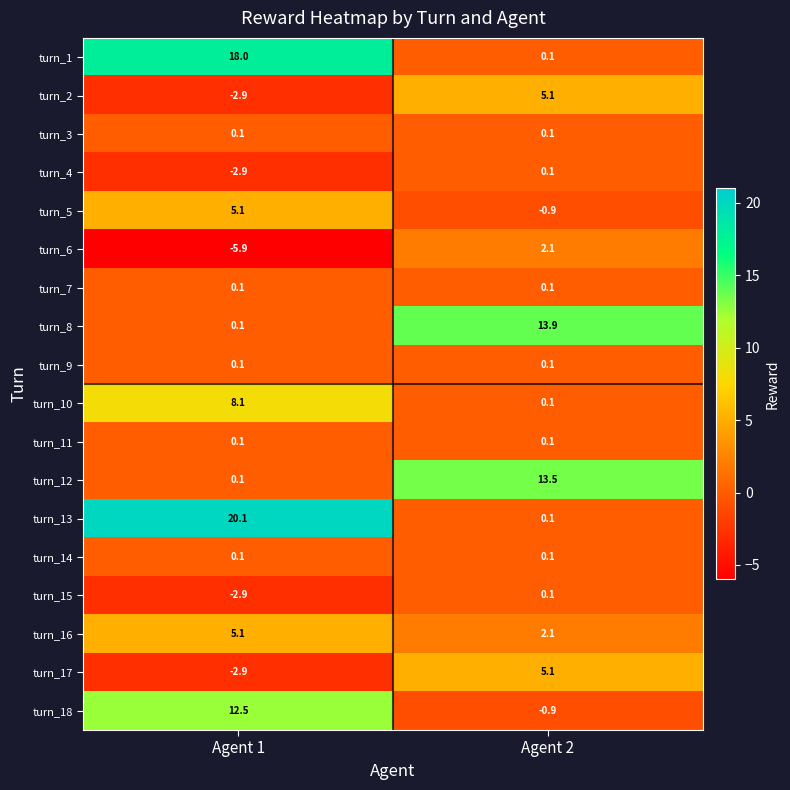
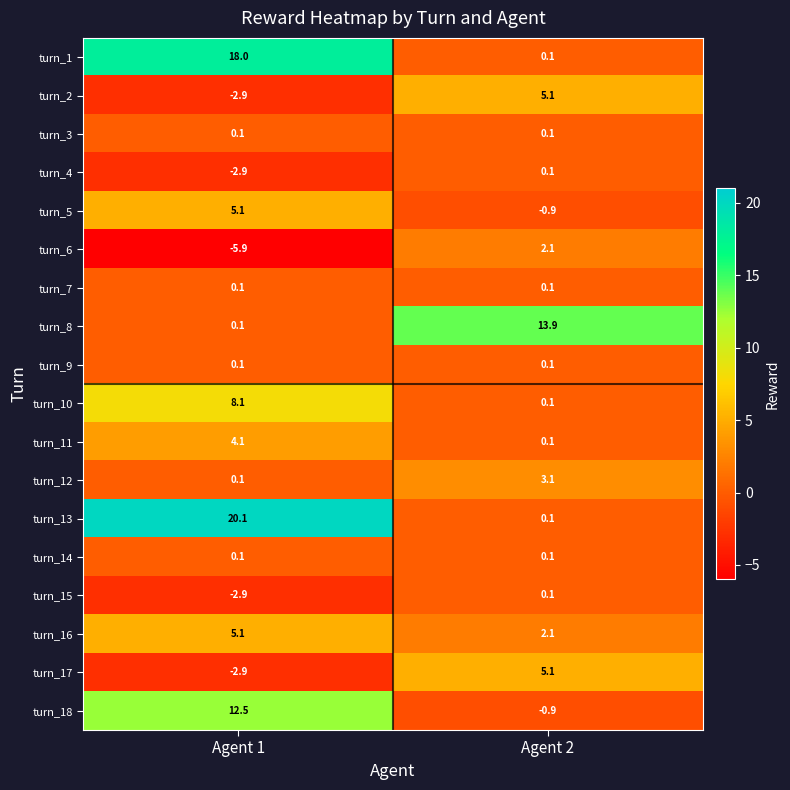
  {
    "turn_1": {
      "Agent 1": 18.0,
      "Agent 2": 0.1
    },
    "turn_2": {
      "Agent 1": -2.9,
      "Agent 2": 5.1
    },
    "turn_3": {
      "Agent 1": 0.1,
      "Agent 2": 0.1
    },
    "turn_4": {
      "Agent 1": -2.9,
      "Agent 2": 0.1
    },
    "turn_5": {
      "Agent 1": 5.1,
      "Agent 2": -0.9
    },
    "turn_6": {
      "Agent 1": -5.9,
      "Agent 2": 2.1
    },
    "turn_7": {
      "Agent 1": 0.1,
      "Agent 2": 0.1
    },
    "turn_8": {
      "Agent 1": 0.1,
      "Agent 2": 13.9
    },
    "turn_9": {
      "Agent 1": 0.1,
      "Agent 2": 0.1
    },
    "turn_10": {
      "Agent 1": 8.1,
      "Agent 2": 0.1
    },
    "turn_11": {
-     "Agent 1": 0.1,
+     "Agent 1": 4.1,
      "Agent 2": 0.1
    },
    "turn_12": {
      "Agent 1": 0.1,
-     "Agent 2": 13.5
+     "Agent 2": 3.1
    },
    "turn_13": {
      "Agent 1": 20.1,
      "Agent 2": 0.1
    },
    "turn_14": {
      "Agent 1": 0.1,
      "Agent 2": 0.1
    },
    "turn_15": {
      "Agent 1": -2.9,
      "Agent 2": 0.1
    },
    "turn_16": {
      "Agent 1": 5.1,
      "Agent 2": 2.1
    },
    "turn_17": {
      "Agent 1": -2.9,
      "Agent 2": 5.1
    },
    "turn_18": {
      "Agent 1": 12.5,
      "Agent 2": -0.9
    }
  }
